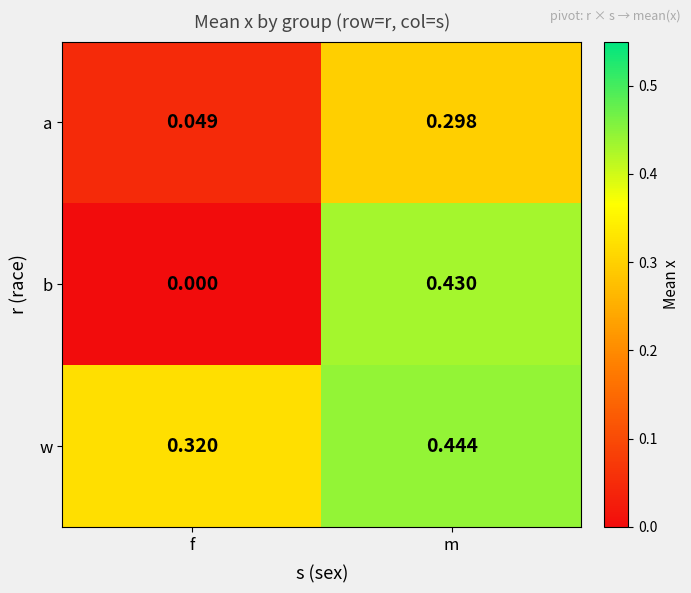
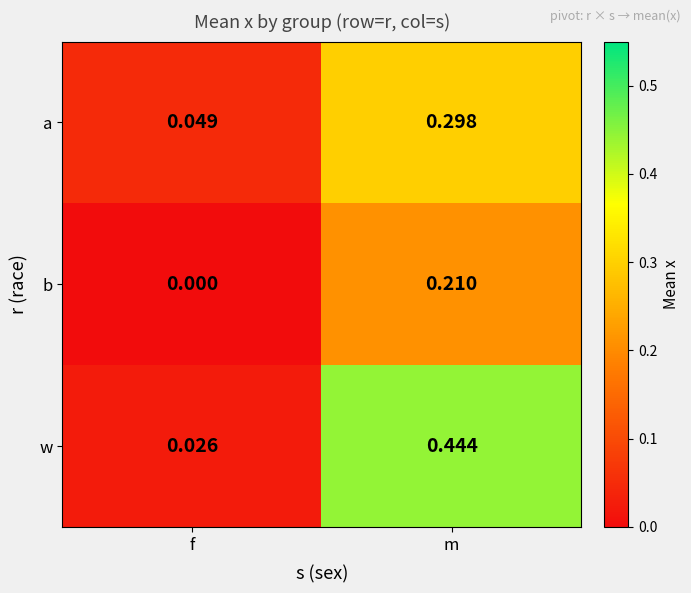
  {
    "a": {
      "f": 0.049,
      "m": 0.298
    },
    "b": {
      "f": 0.000,
-     "m": 0.430
+     "m": 0.210
    },
    "w": {
-     "f": 0.320,
+     "f": 0.026,
      "m": 0.444
    }
  }
